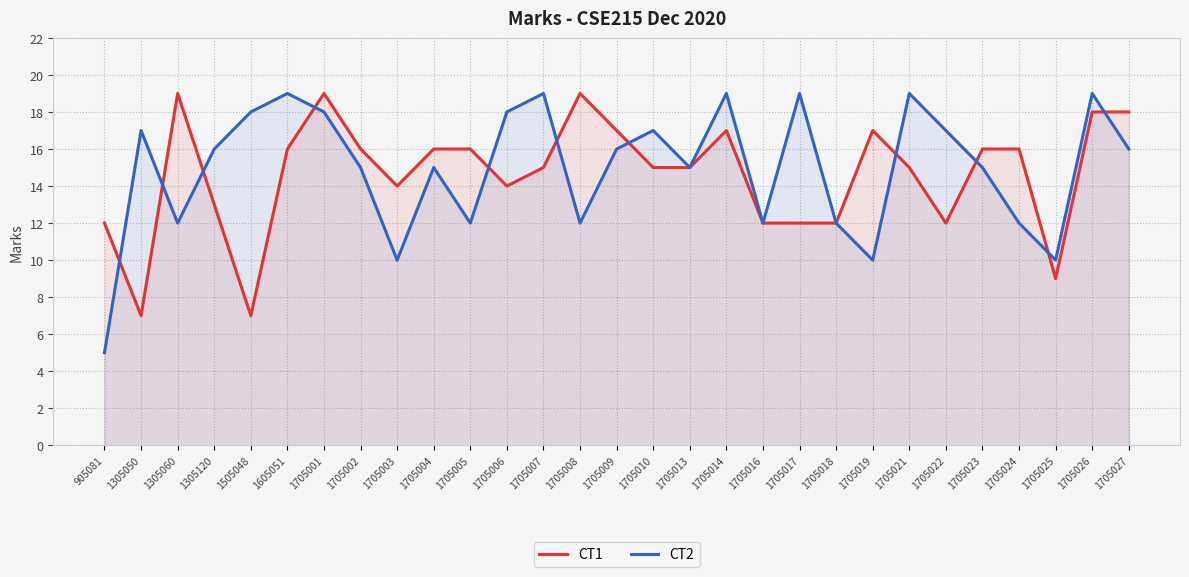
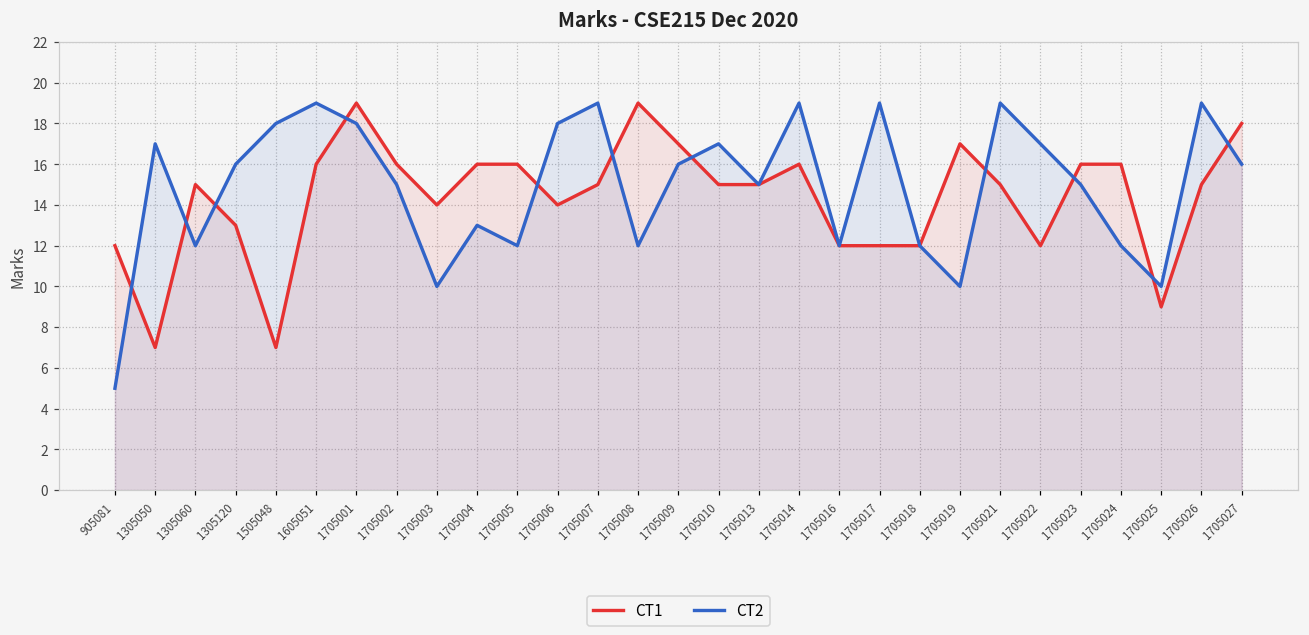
  {
    "CT1": {
      "905081": 12,
      "1305050": 7,
-     "1305060": 19,
+     "1305060": 15,
      "1305120": 13,
      "1505048": 7,
      "1605051": 16,
      "1705001": 19,
      "1705002": 16,
      "1705003": 14,
      "1705004": 16,
      "1705005": 16,
      "1705006": 14,
      "1705007": 15,
      "1705008": 19,
      "1705009": 17,
      "1705010": 15,
-     "1705014": 17,
+     "1705014": 16,
      "1705017": 12,
      "1705019": 17,
      "1705021": 15,
      "1705022": 12,
      "1705023": 16,
      "1705024": 16,
      "1705025": 9,
-     "1705026": 18,
+     "1705026": 15,
      "1705027": 18
    },
    "CT2": {
      "905081": 5,
      "1305050": 17,
      "1305060": 12,
      "1305120": 16,
      "1505048": 18,
      "1605051": 19,
      "1705001": 18,
      "1705002": 15,
      "1705003": 10,
-     "1705004": 15,
+     "1705004": 13,
      "1705005": 12,
      "1705006": 18,
      "1705007": 19,
      "1705008": 12,
      "1705009": 16,
      "1705010": 17,
      "1705014": 19,
      "1705017": 19,
      "1705019": 10,
      "1705021": 19,
      "1705022": 17,
      "1705023": 15,
      "1705024": 12,
      "1705025": 10,
      "1705026": 19,
      "1705027": 16
    }
  }
